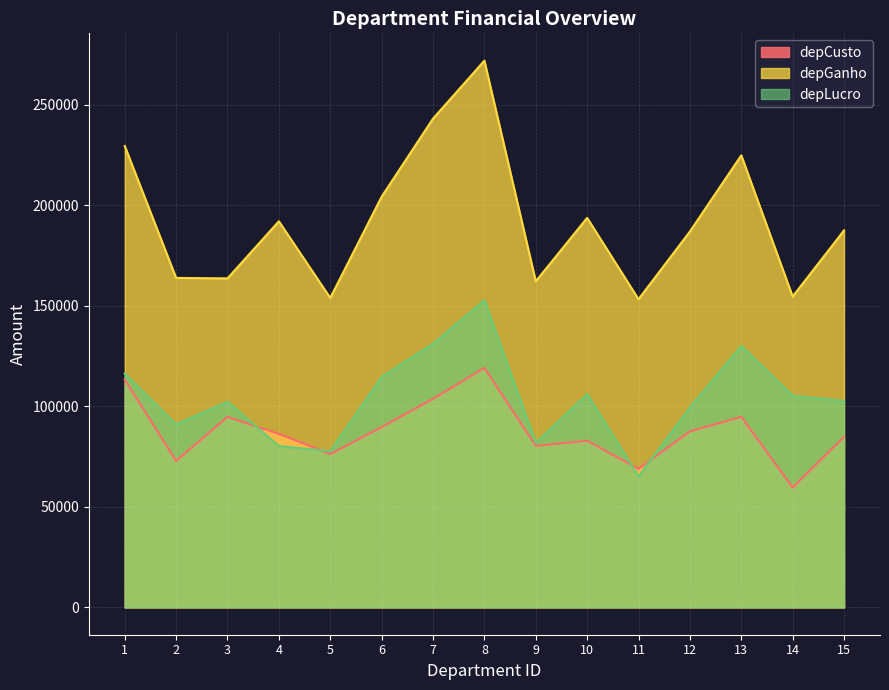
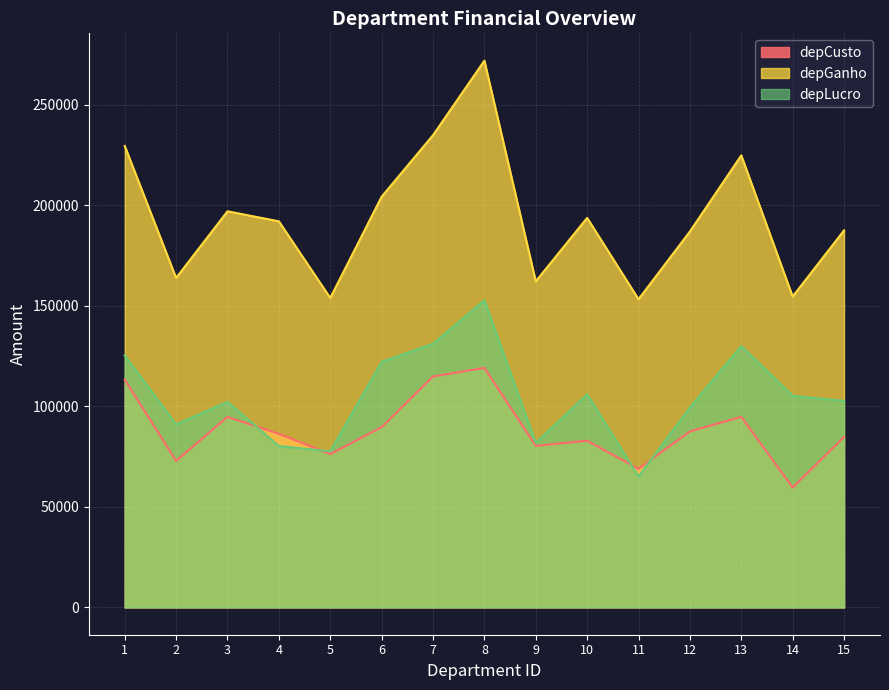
  {
    "depCusto": {
      "1": 113000,
      "2": 73000,
      "3": 95000,
      "4": 86000,
      "5": 76000,
      "6": 90000,
-     "7": 104000,
+     "7": 115000,
      "8": 119000,
      "9": 80000,
      "10": 83000,
      "11": 69000,
      "12": 88000,
      "13": 95000,
      "14": 60000,
      "15": 85000
    },
    "depGanho": {
      "1": 229000,
      "2": 164000,
-     "3": 164000,
+     "3": 197000,
      "4": 192000,
      "5": 154000,
      "6": 204000,
-     "7": 243000,
+     "7": 235000,
      "8": 272000,
      "9": 162000,
      "10": 194000,
      "11": 153000,
      "12": 187000,
      "13": 225000,
      "14": 155000,
      "15": 187000
    },
    "depLucro": {
-     "1": 116000,
+     "1": 125000,
      "2": 91000,
      "3": 102000,
      "4": 80000,
      "5": 78000,
-     "6": 115000,
+     "6": 122000,
      "7": 131000,
      "8": 153000,
      "9": 82000,
      "10": 106000,
      "11": 65000,
      "12": 99000,
      "13": 130000,
      "14": 105000,
      "15": 103000
    }
  }
